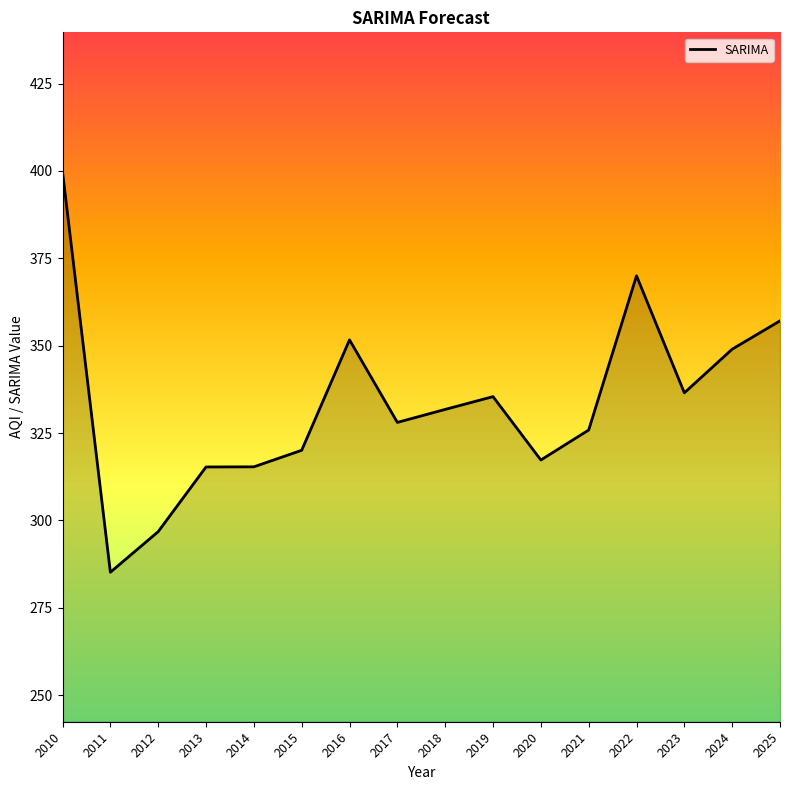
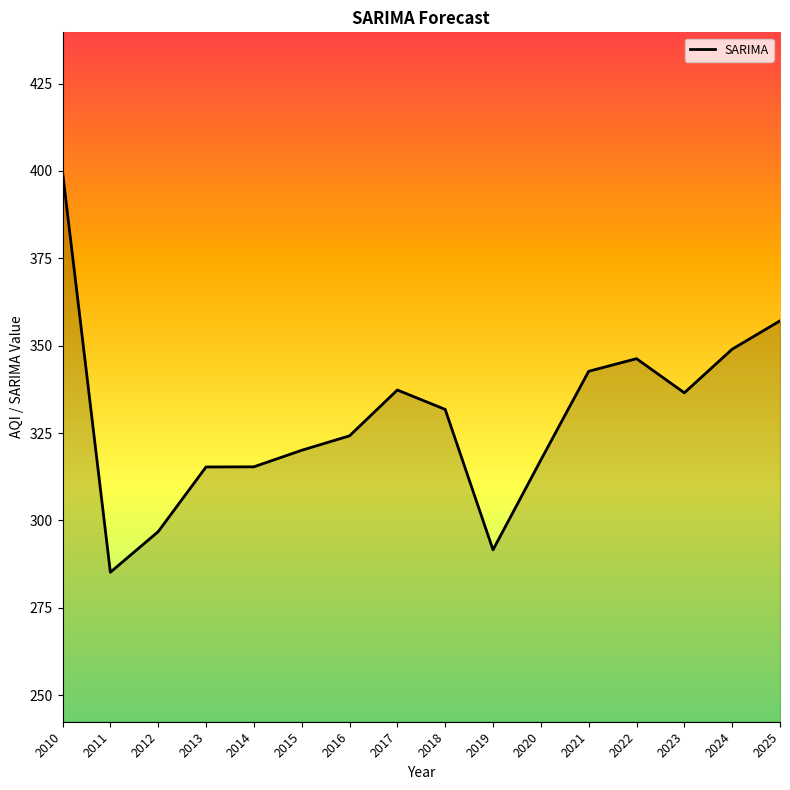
  {
    "2010": 400,
    "2011": 285,
    "2012": 297,
    "2013": 315,
    "2014": 315,
    "2015": 320,
-   "2016": 352,
-   "2017": 328,
+   "2016": 324,
+   "2017": 337,
    "2018": 332,
-   "2019": 335,
+   "2019": 292,
    "2020": 317,
-   "2021": 326,
-   "2022": 370,
+   "2021": 343,
+   "2022": 346,
    "2023": 337,
    "2024": 349,
    "2025": 357
  }
